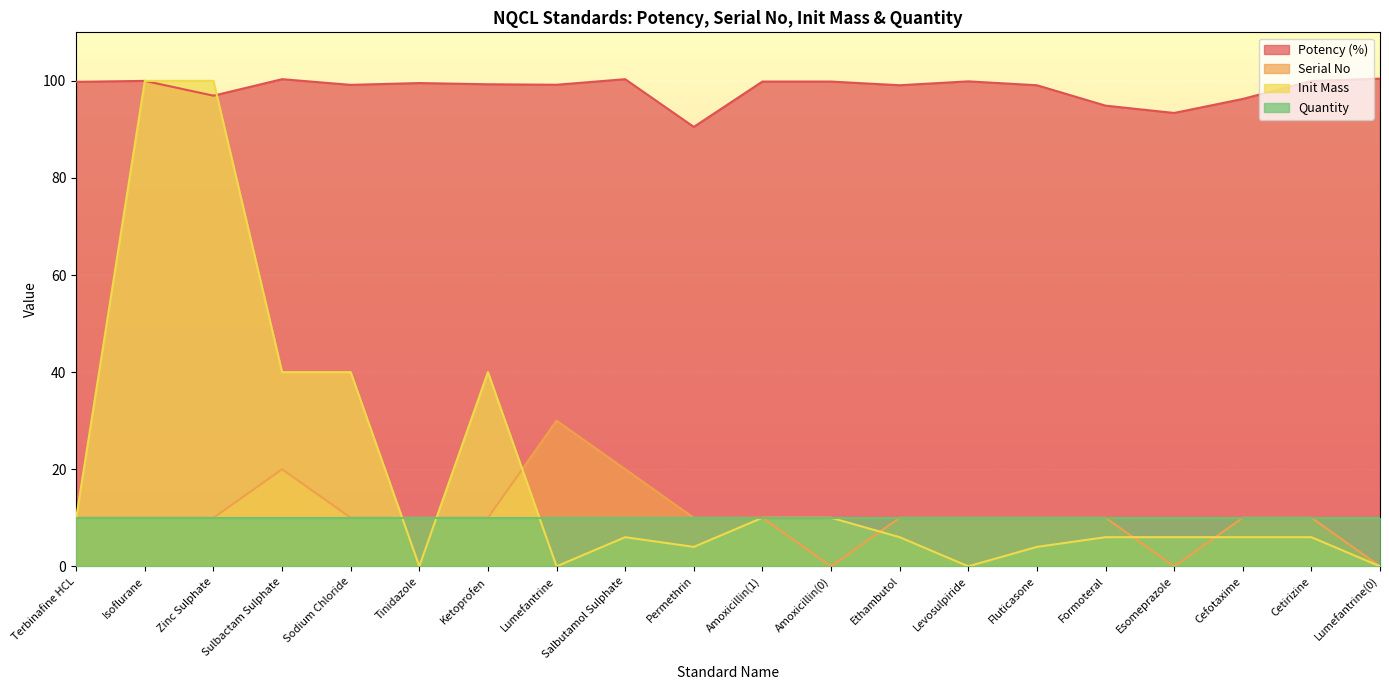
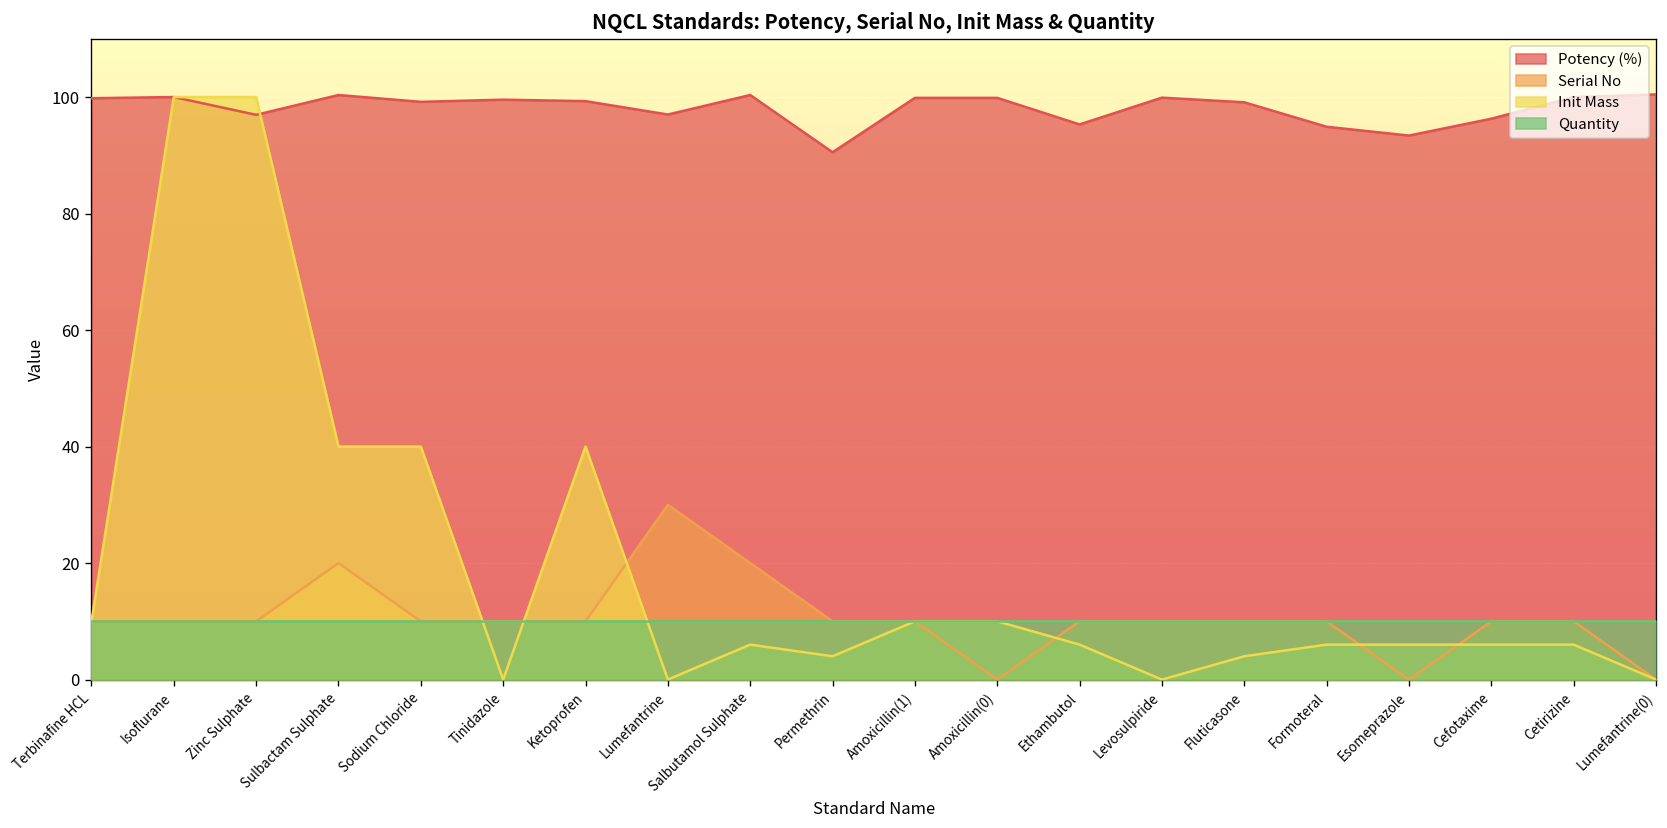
  {
    "Potency (%)": {
      "Terbinafine HCL": 100,
      "Zinc Sulphate": 97,
      "Sulbactam Sulphate": 100,
      "Sodium Chloride": 99,
      "Tinidazole": 100,
      "Ketoprofen": 99,
-     "Lumefantrine": 99,
+     "Lumefantrine": 97,
      "Salbutamol Sulphate": 100,
      "Permethrin": 91,
      "Amoxicillin(1)": 100,
      "Amoxicillin(0)": 100,
-     "Ethambutol": 99,
+     "Ethambutol": 95,
      "Levosulpiride": 100,
      "Fluticasone": 99,
      "Formoteral": 95,
      "Esomeprazole": 93,
      "Cefotaxime": 96,
      "Lumefantrine(0)": 100
    },
    "Quantity": {
      "Sulbactam Sulphate": 10,
      "Lumefantrine": 10,
      "Salbutamol Sulphate": 10,
      "Esomeprazole": 10,
      "Lumefantrine(0)": 10
    }
  }
